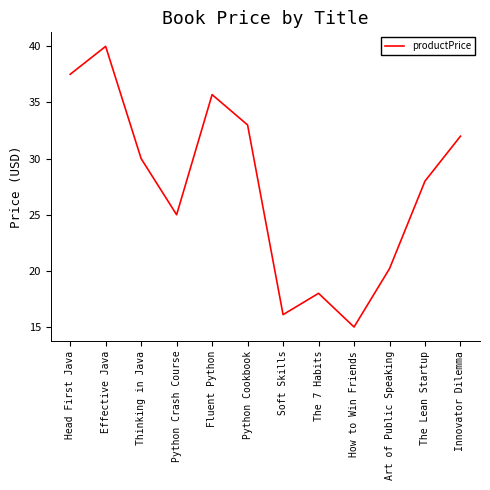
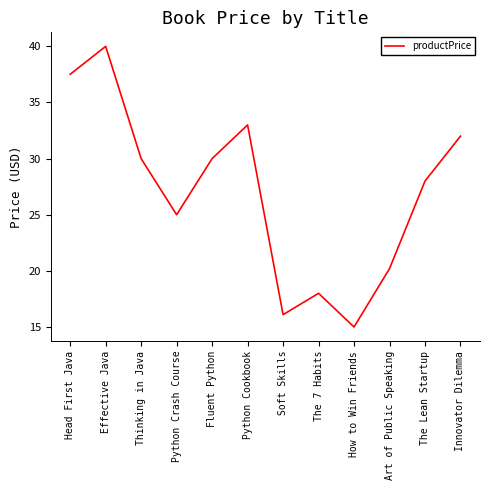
  {
    "Head First Java": 37.5,
    "Effective Java": 40.0,
    "Thinking in Java": 30.0,
    "Python Crash Course": 25.0,
-   "Fluent Python": 35.7,
+   "Fluent Python": 30.0,
    "Python Cookbook": 33.0,
    "Soft Skills": 16.1,
    "The 7 Habits": 18.0,
    "How to Win Friends": 15.0,
    "Art of Public Speaking": 20.2,
    "The Lean Startup": 28.0,
    "Innovator Dilemma": 32.0
  }
